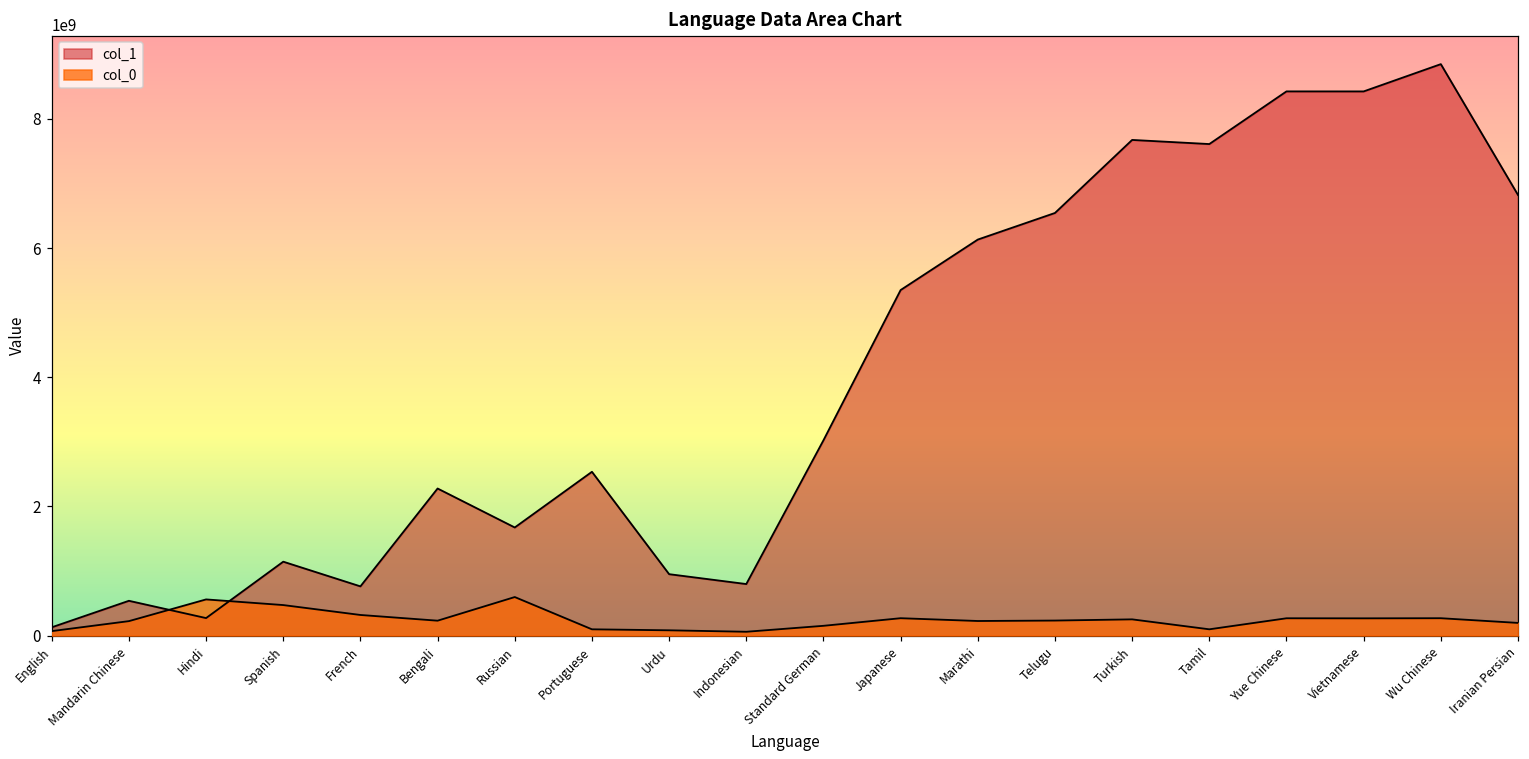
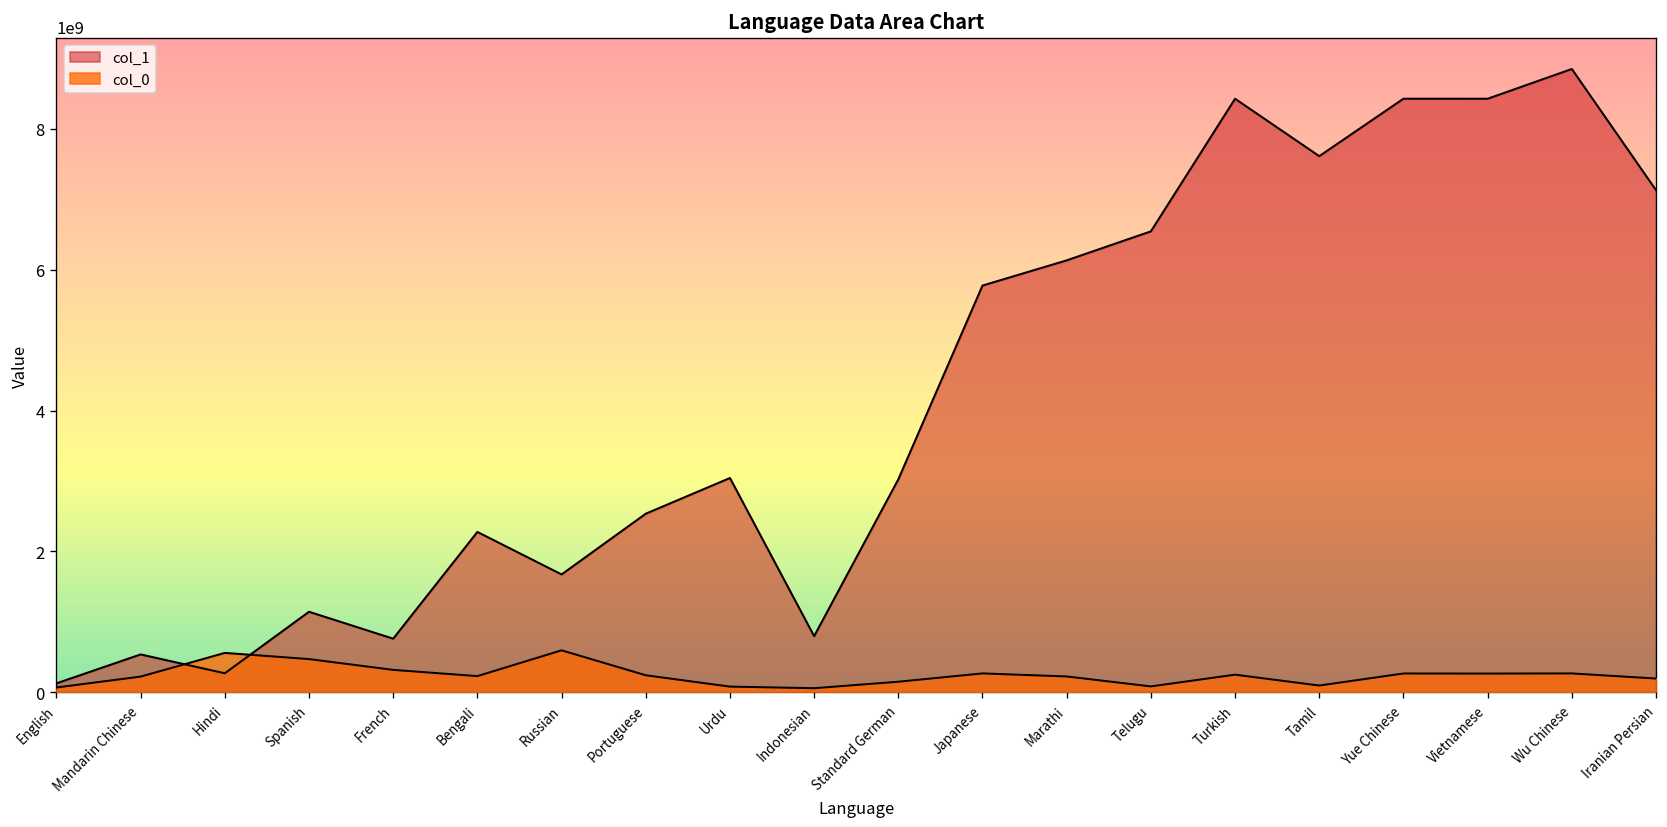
  {
    "col_1": {
      "English": 100000000,
      "Mandarin Chinese": 500000000,
      "Hindi": 300000000,
      "Spanish": 1100000000,
      "French": 800000000,
      "Bengali": 2300000000,
      "Russian": 1700000000,
      "Portuguese": 2500000000,
-     "Urdu": 1000000000,
+     "Urdu": 3000000000,
      "Indonesian": 800000000,
      "Standard German": 3000000000,
-     "Japanese": 5400000000,
+     "Japanese": 5800000000,
      "Marathi": 6100000000,
      "Telugu": 6500000000,
-     "Turkish": 7700000000,
+     "Turkish": 8400000000,
      "Tamil": 7600000000,
      "Yue Chinese": 8400000000,
      "Vietnamese": 8400000000,
      "Wu Chinese": 8800000000,
-     "Iranian Persian": 6800000000
+     "Iranian Persian": 7100000000
    },
    "col_0": {
      "English": 100000000,
      "Mandarin Chinese": 200000000,
      "Hindi": 600000000,
      "Spanish": 500000000,
      "French": 300000000,
      "Bengali": 200000000,
      "Russian": 600000000,
-     "Portuguese": 100000000,
+     "Portuguese": 200000000,
      "Urdu": 100000000,
      "Indonesian": 100000000,
      "Standard German": 200000000,
      "Japanese": 300000000,
      "Marathi": 200000000,
-     "Telugu": 200000000,
+     "Telugu": 100000000,
      "Turkish": 300000000,
      "Tamil": 100000000,
      "Yue Chinese": 300000000,
      "Vietnamese": 300000000,
      "Wu Chinese": 300000000,
      "Iranian Persian": 200000000
    }
  }
